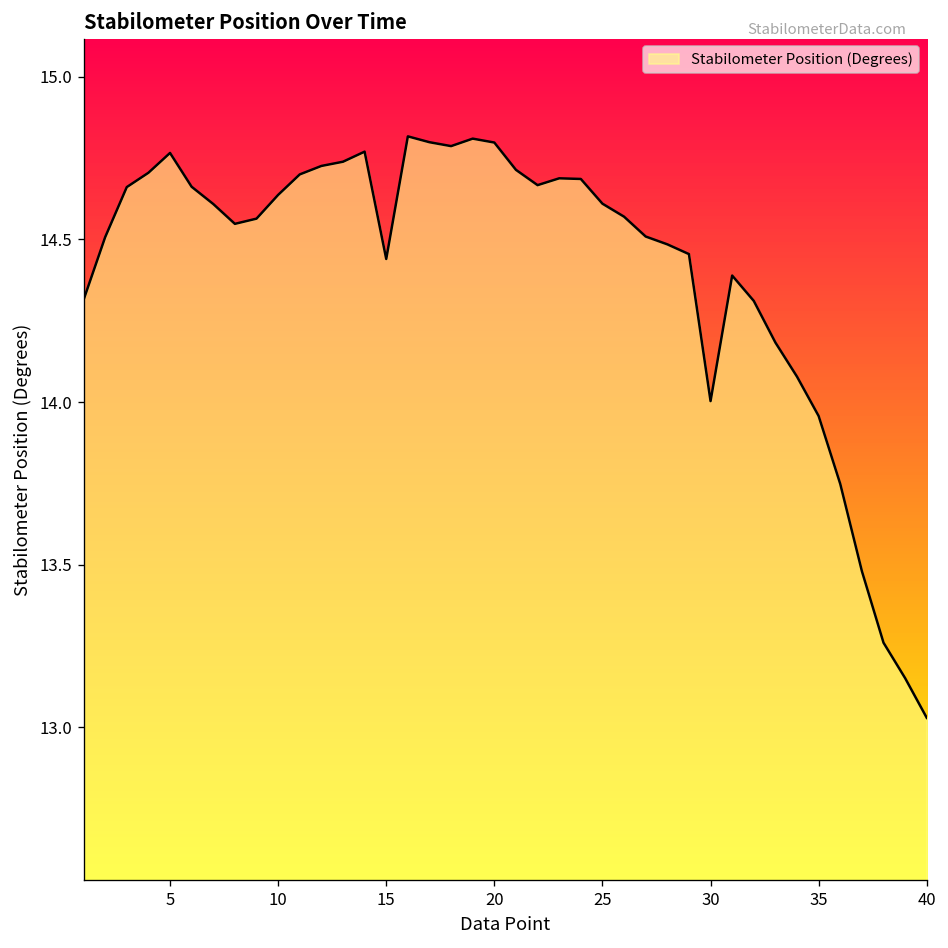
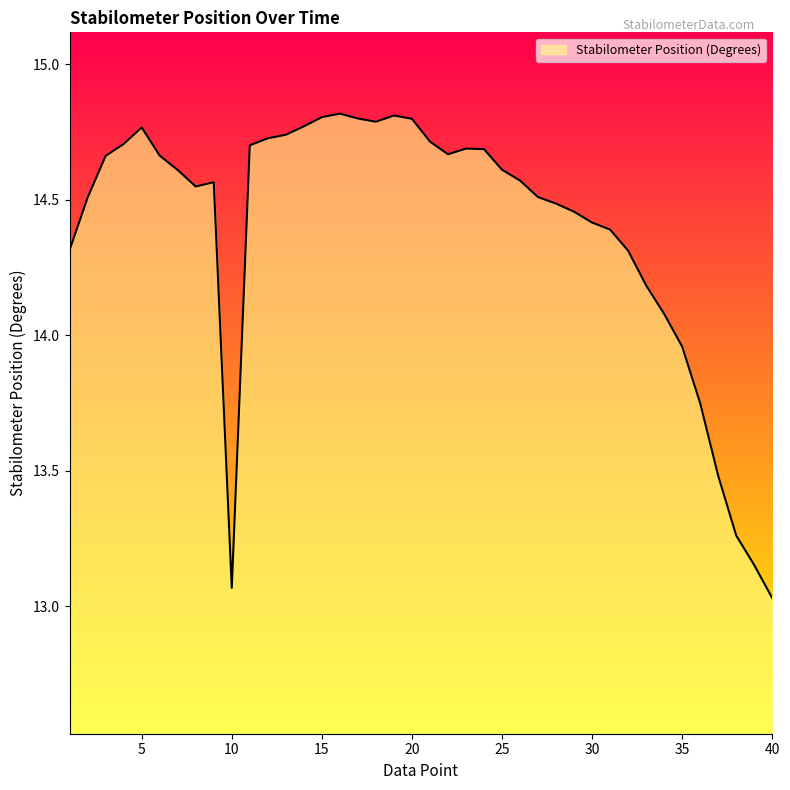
  {
    "5": 14.77,
-   "10": 14.64,
-   "15": 14.44,
+   "10": 13.07,
+   "15": 14.80,
    "20": 14.80,
    "25": 14.61,
-   "30": 14.00,
+   "30": 14.42,
    "35": 13.96,
    "40": 13.03
  }
